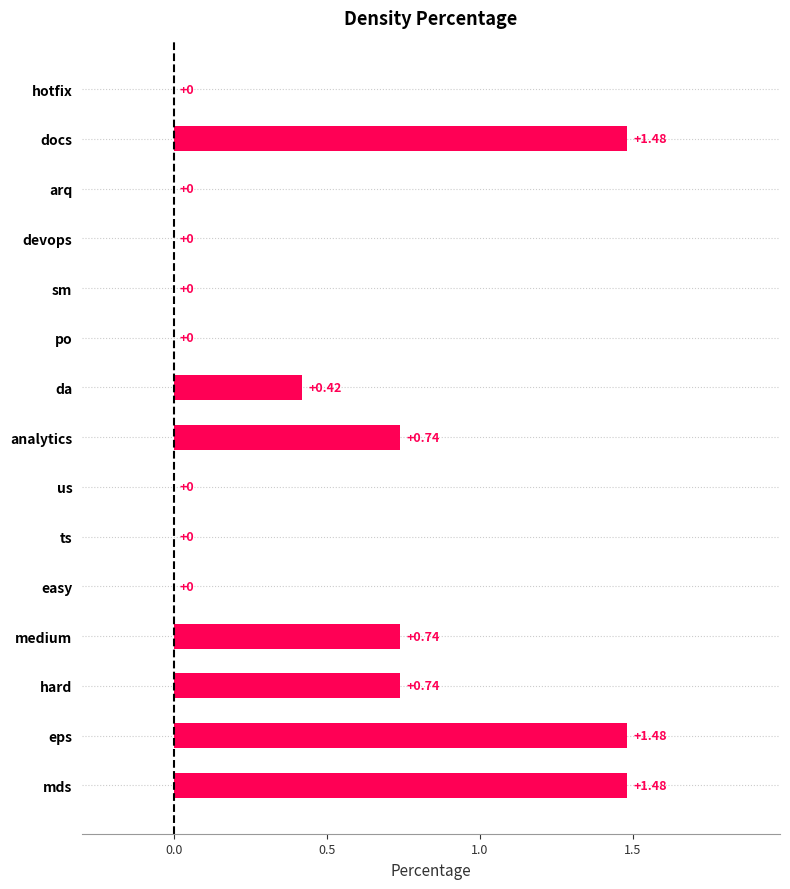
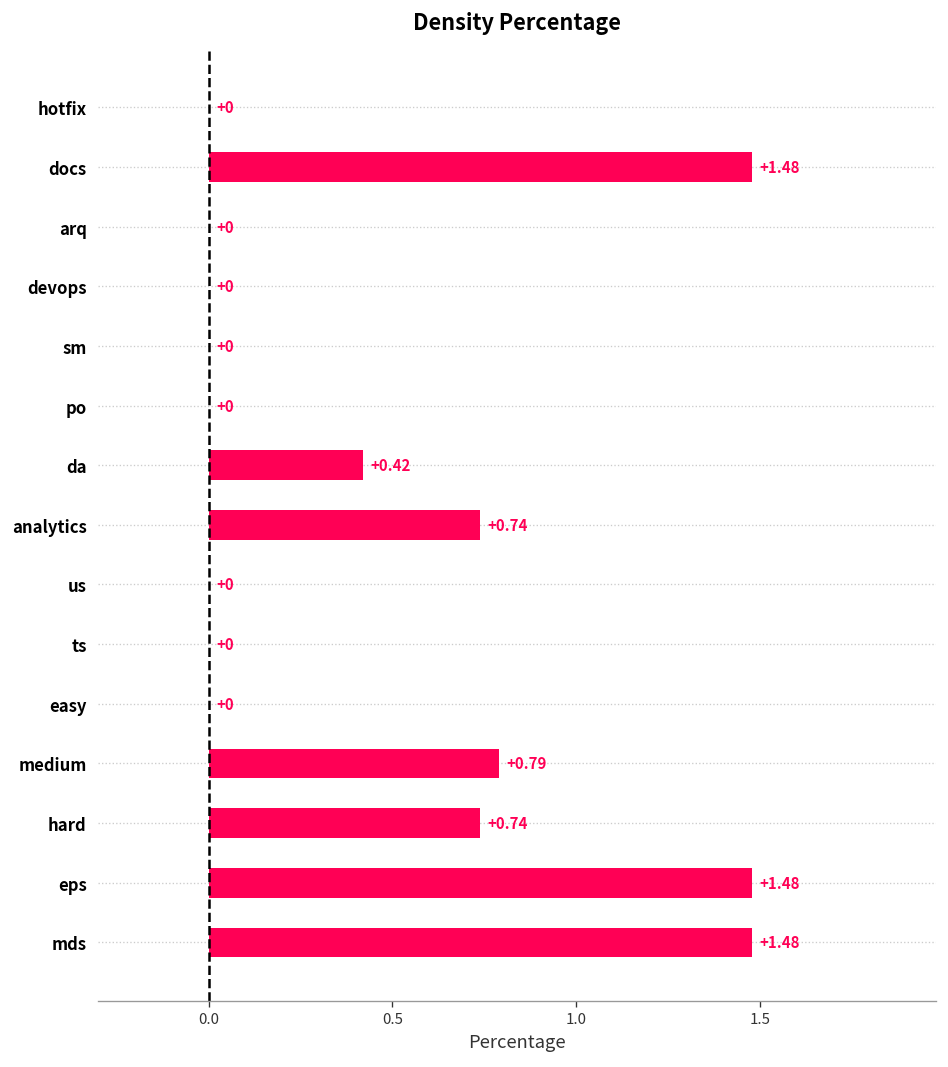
  {
    "hotfix": "+0",
    "docs": "+1.48",
    "arq": "+0",
    "devops": "+0",
    "sm": "+0",
    "po": "+0",
    "da": "+0.42",
    "analytics": "+0.74",
    "us": "+0",
    "ts": "+0",
    "easy": "+0",
-   "medium": "+0.74",
+   "medium": "+0.79",
    "hard": "+0.74",
    "eps": "+1.48",
    "mds": "+1.48"
  }
